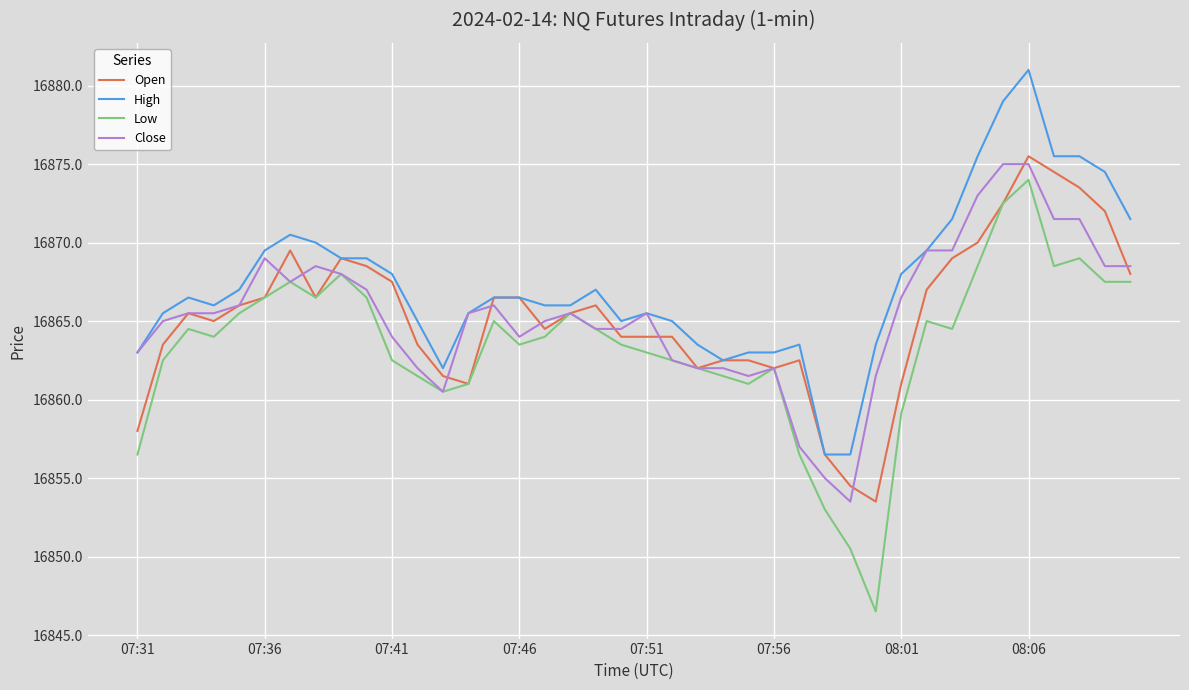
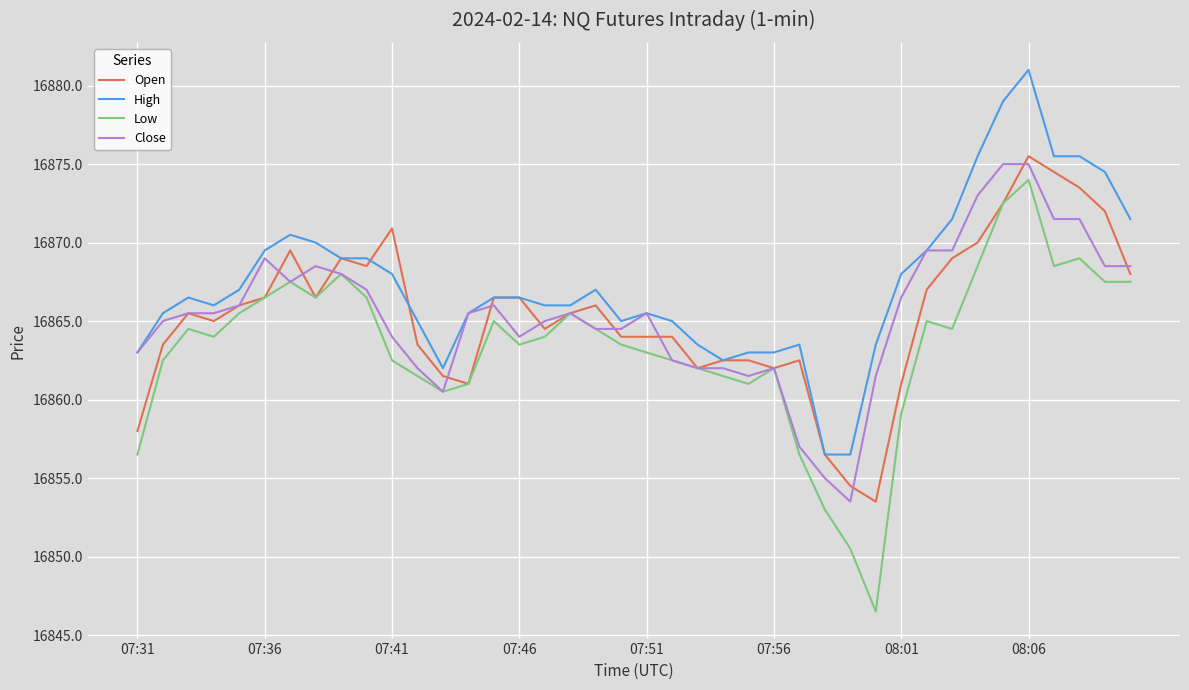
  {
    "Open": {
      "07:31": 16858.0,
-     "07:41": 16867.5,
+     "07:41": 16870.9,
      "07:51": 16864.0,
      "08:01": 16861.0,
      "08:06": 16875.5
    },
    "High": {
      "07:36": 16869.5,
      "07:41": 16868.0,
      "07:56": 16863.0,
      "08:01": 16868.0,
      "08:06": 16881.0
    },
    "Low": {
      "07:31": 16856.5,
      "07:41": 16862.5,
      "07:46": 16863.5,
      "07:51": 16863.0,
      "08:01": 16859.1,
      "08:06": 16874.0
    },
    "Close": {
      "07:36": 16869.0,
      "07:41": 16864.0,
      "07:46": 16864.0,
      "08:01": 16866.5,
      "08:06": 16875.0
    }
  }
